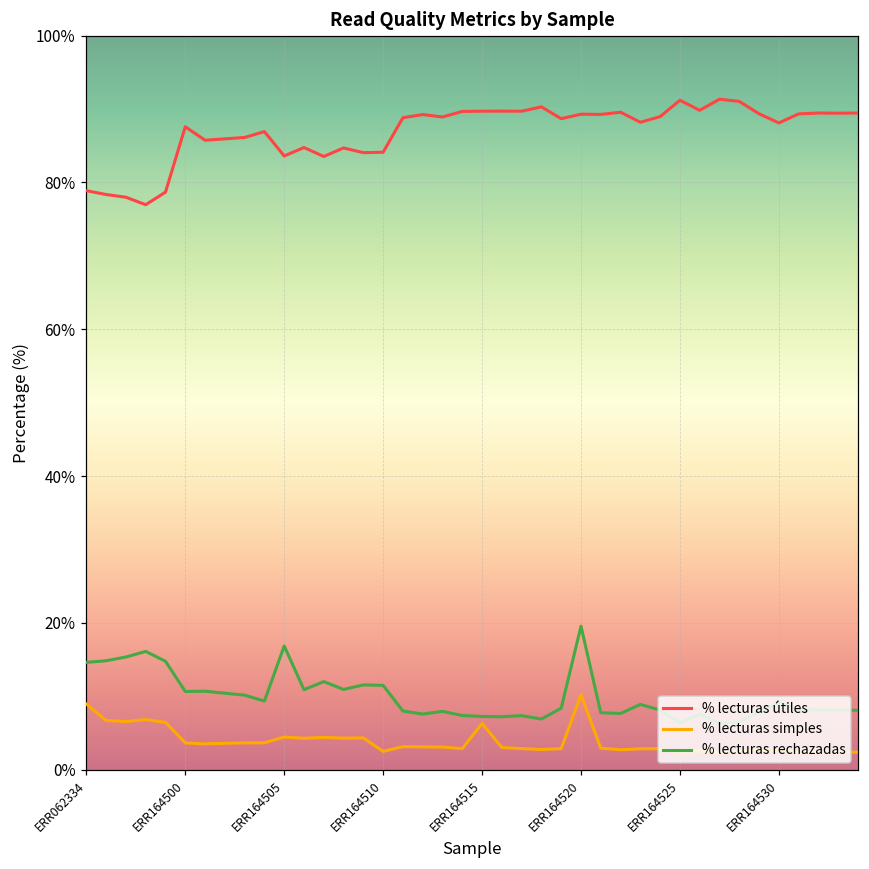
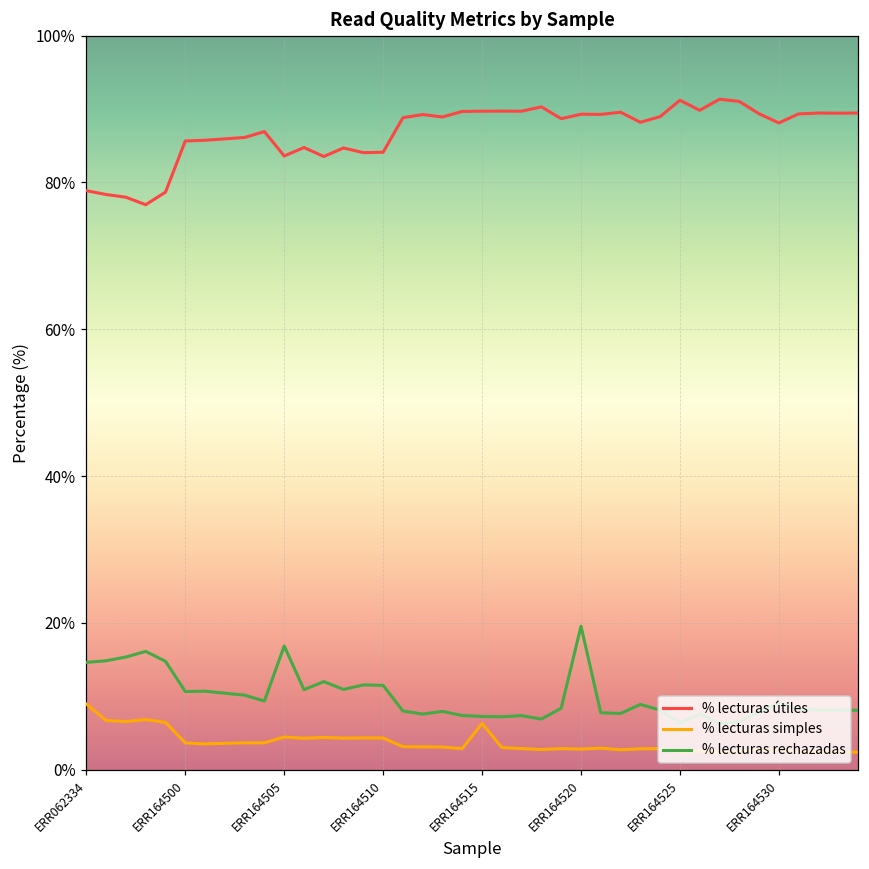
  {
    "% lecturas útiles": {
      "ERR062334": "79%",
-     "ERR164500": "88%",
+     "ERR164500": "86%",
      "ERR164505": "84%",
      "ERR164510": "84%",
      "ERR164515": "90%",
      "ERR164520": "89%",
      "ERR164525": "91%",
      "ERR164530": "88%"
    },
    "% lecturas simples": {
      "ERR062334": "9%",
      "ERR164500": "4%",
      "ERR164505": "4%",
-     "ERR164510": "2%",
+     "ERR164510": "4%",
      "ERR164515": "6%",
-     "ERR164520": "10%"
+     "ERR164520": "3%"
    },
    "% lecturas rechazadas": {
      "ERR062334": "15%",
      "ERR164500": "11%",
      "ERR164505": "17%",
      "ERR164510": "11%",
      "ERR164515": "7%",
      "ERR164520": "20%"
    }
  }
